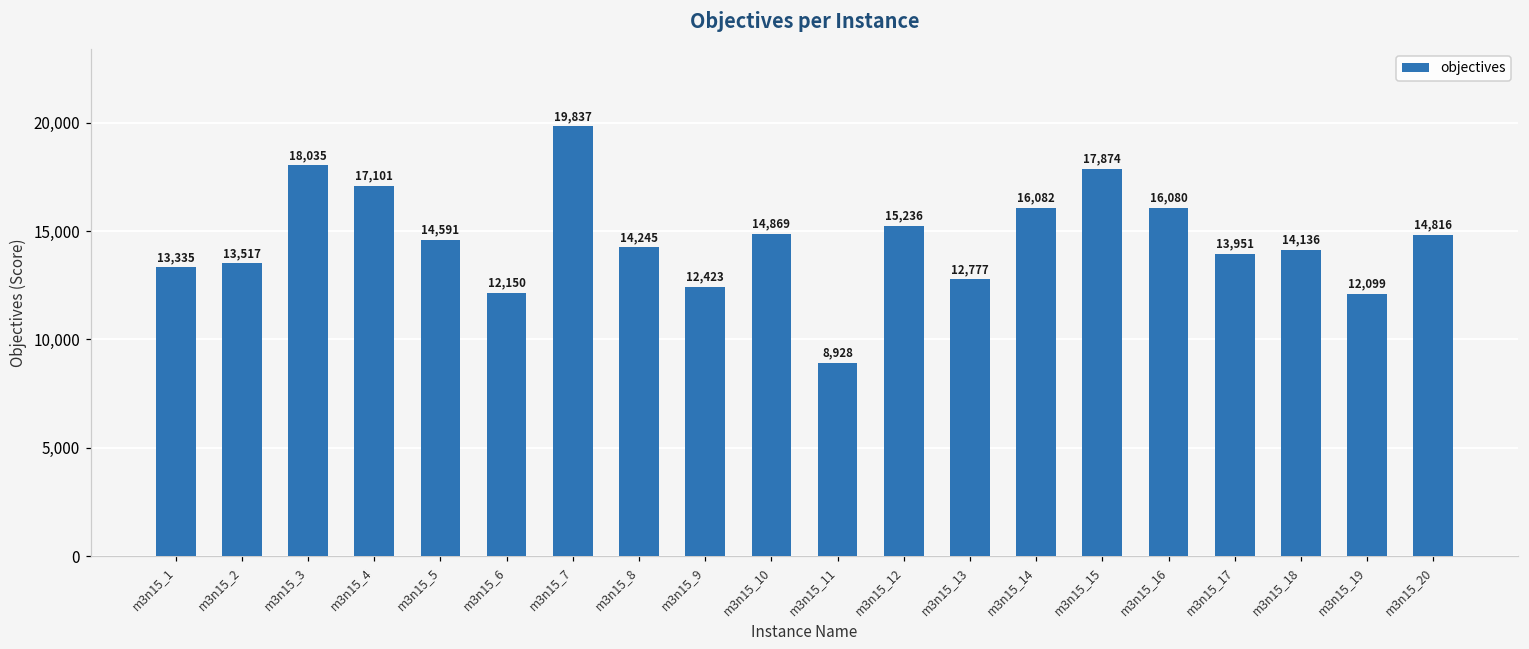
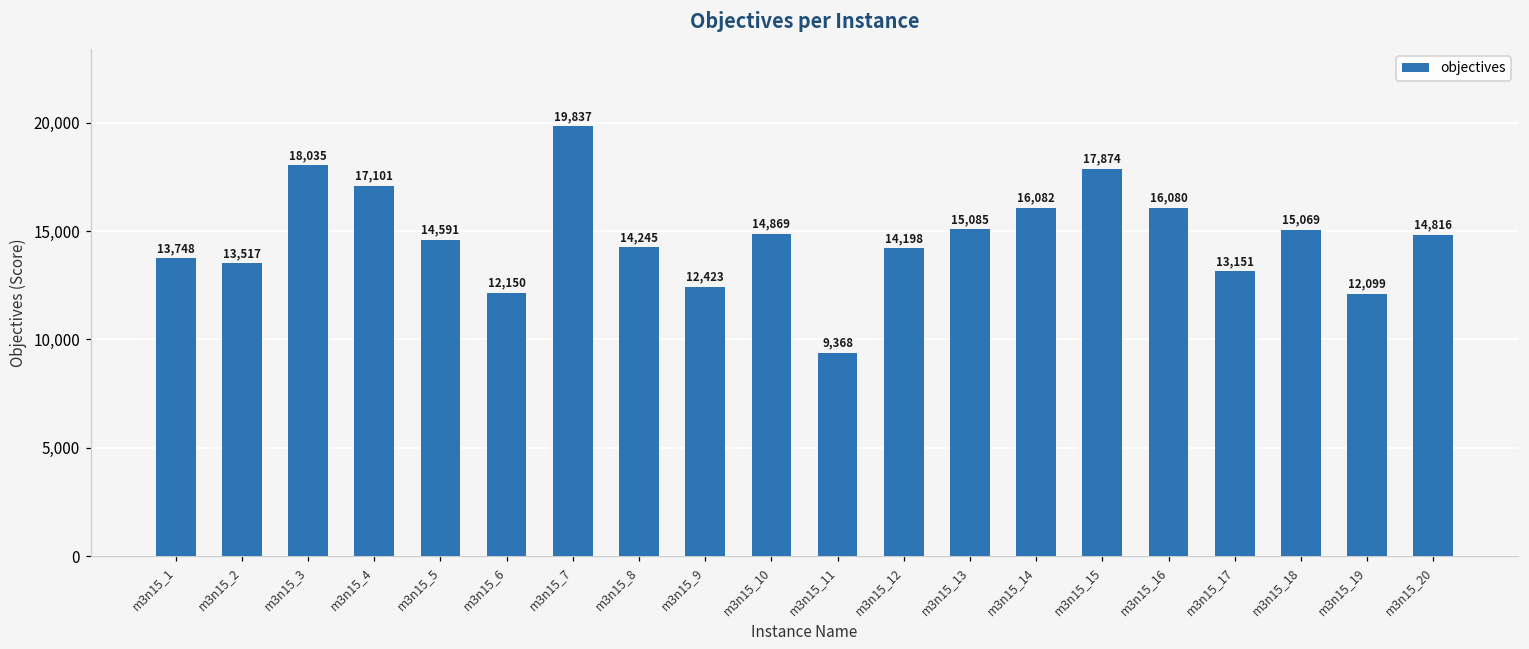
  {
-   "m3n15_1": "13,335",
+   "m3n15_1": "13,748",
    "m3n15_2": "13,517",
    "m3n15_3": "18,035",
    "m3n15_4": "17,101",
    "m3n15_5": "14,591",
    "m3n15_6": "12,150",
    "m3n15_7": "19,837",
    "m3n15_8": "14,245",
    "m3n15_9": "12,423",
    "m3n15_10": "14,869",
-   "m3n15_11": "8,928",
-   "m3n15_12": "15,236",
-   "m3n15_13": "12,777",
+   "m3n15_11": "9,368",
+   "m3n15_12": "14,198",
+   "m3n15_13": "15,085",
    "m3n15_14": "16,082",
    "m3n15_15": "17,874",
    "m3n15_16": "16,080",
-   "m3n15_17": "13,951",
-   "m3n15_18": "14,136",
+   "m3n15_17": "13,151",
+   "m3n15_18": "15,069",
    "m3n15_19": "12,099",
    "m3n15_20": "14,816"
  }
